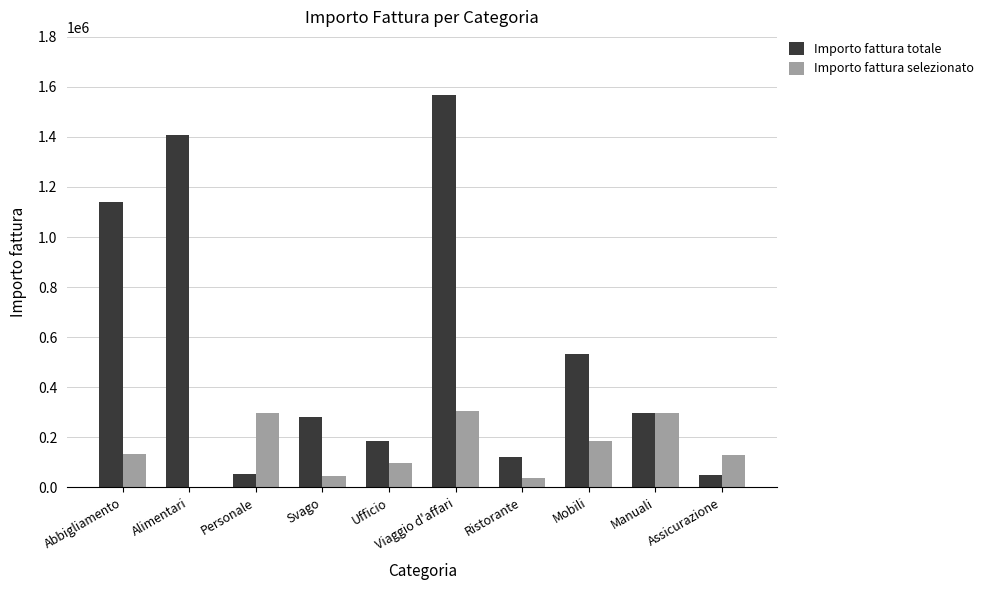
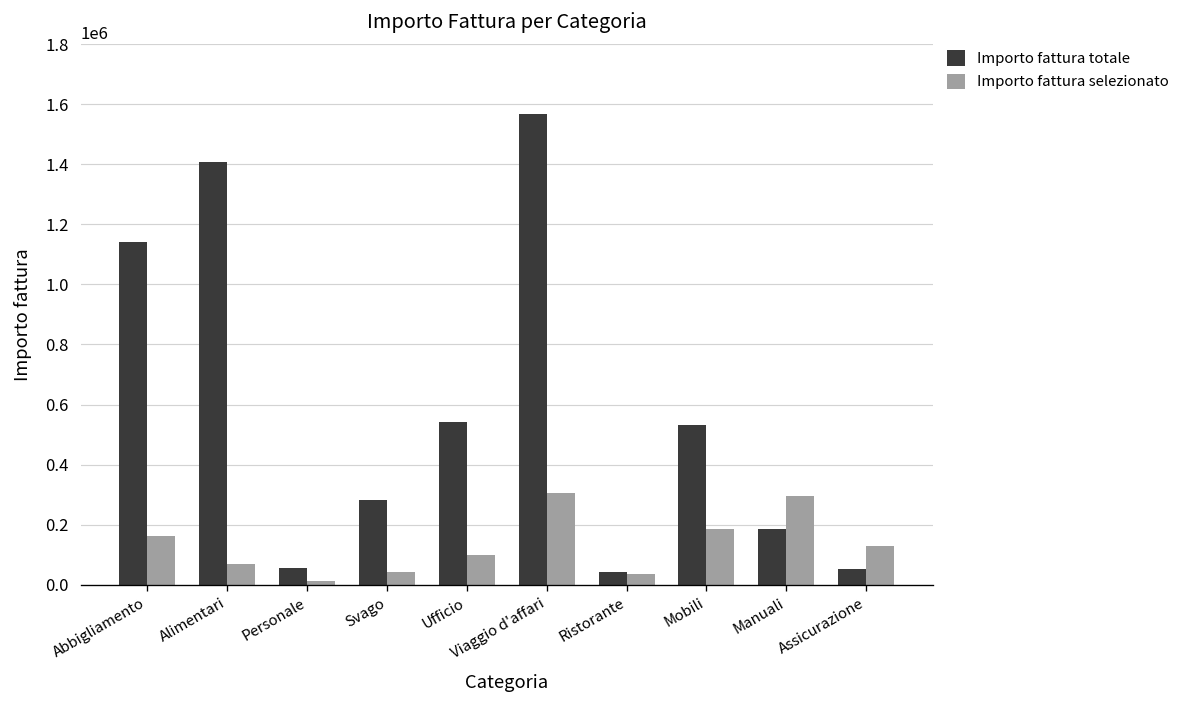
  {
    "Importo fattura totale": {
      "Abbigliamento": 1140000,
      "Alimentari": 1410000,
      "Personale": 50000,
      "Svago": 280000,
-     "Ufficio": 190000,
+     "Ufficio": 540000,
      "Viaggio d'affari": 1570000,
-     "Ristorante": 120000,
+     "Ristorante": 40000,
      "Mobili": 530000,
-     "Manuali": 300000,
+     "Manuali": 190000,
      "Assicurazione": 50000
    },
    "Importo fattura selezionato": {
-     "Abbigliamento": 130000,
-     "Alimentari": 0,
-     "Personale": 300000,
+     "Abbigliamento": 160000,
+     "Alimentari": 70000,
+     "Personale": 10000,
      "Svago": 40000,
      "Ufficio": 100000,
      "Viaggio d'affari": 310000,
      "Ristorante": 40000,
      "Mobili": 180000,
      "Manuali": 300000,
      "Assicurazione": 130000
    }
  }
